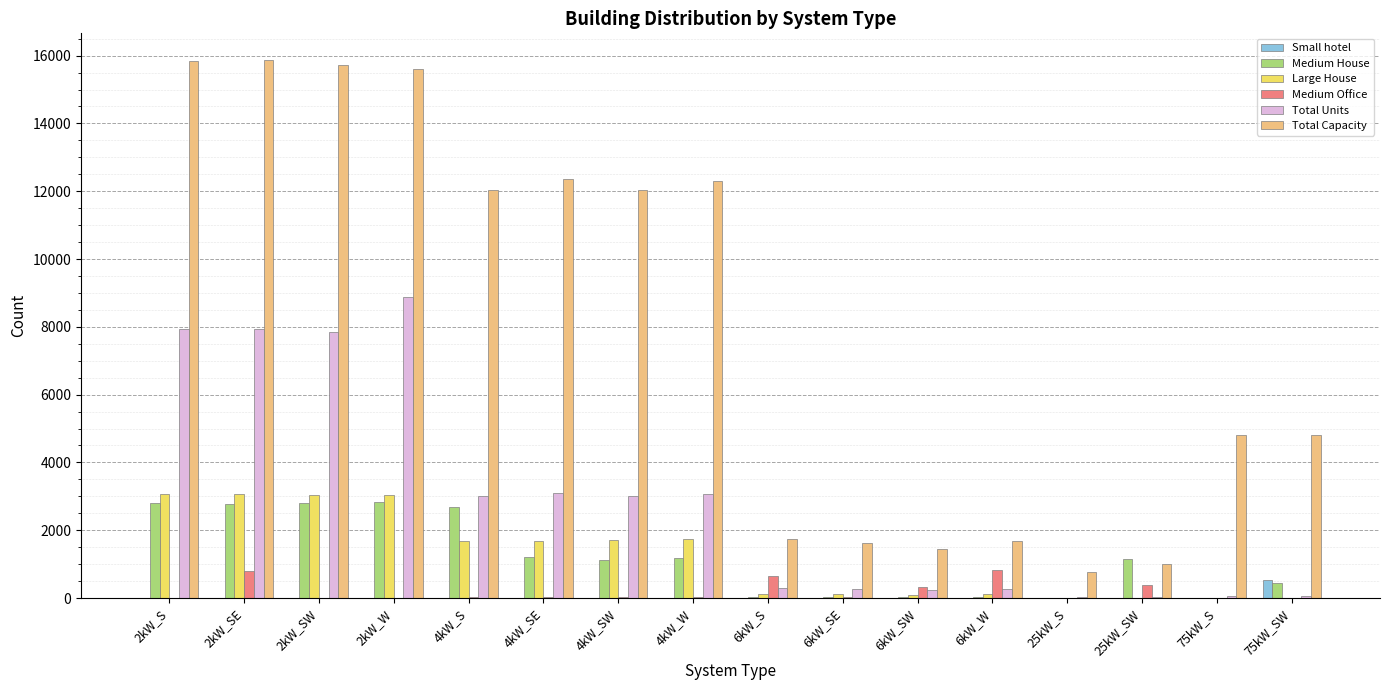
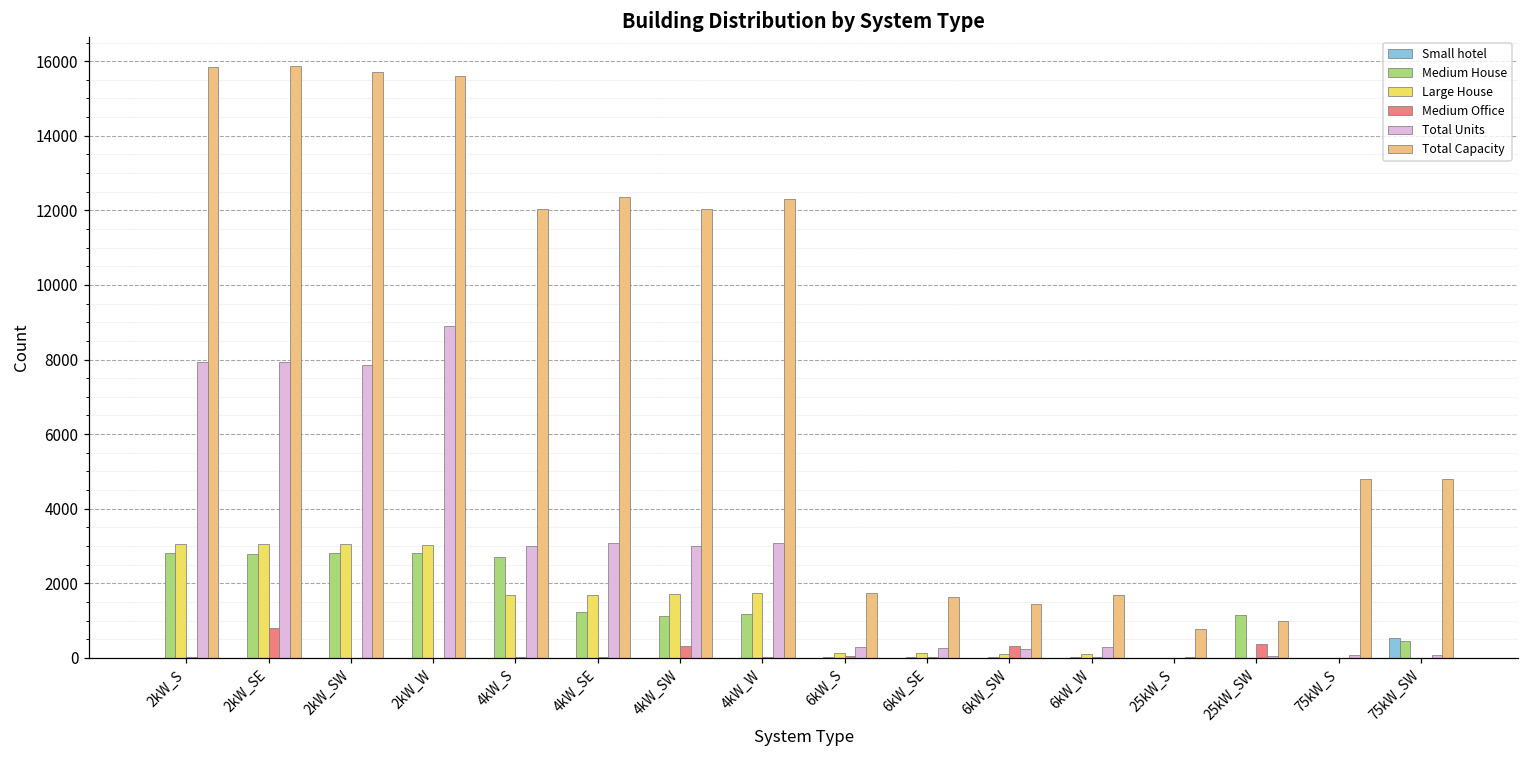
  {
    "Small hotel": {
      "2kW_S": 0,
      "2kW_SE": 0,
      "2kW_SW": 0,
      "2kW_W": 0,
      "4kW_SW": 0,
      "4kW_W": 0,
      "6kW_SE": 0,
      "6kW_SW": 0,
      "6kW_W": 0,
      "25kW_S": 0,
      "75kW_S": 0,
      "75kW_SW": 500
    },
    "Medium House": {
      "2kW_S": 2800,
      "2kW_SE": 2800,
      "2kW_SW": 2800,
      "2kW_W": 2800,
      "4kW_S": 2700,
      "4kW_SE": 1200,
      "4kW_SW": 1100,
      "4kW_W": 1200,
      "25kW_S": 0,
      "25kW_SW": 1200,
      "75kW_S": 0,
      "75kW_SW": 400
    },
    "Medium Office": {
      "2kW_SE": 800,
-     "4kW_SW": 0,
-     "6kW_S": 700,
+     "4kW_SW": 300,
+     "6kW_S": 0,
      "6kW_SW": 300,
-     "6kW_W": 800,
+     "6kW_W": 0,
      "25kW_SW": 400,
      "75kW_SW": 0
    },
    "Total Units": {
      "2kW_S": 7900,
      "2kW_SE": 7900,
      "2kW_SW": 7900,
      "2kW_W": 8900,
      "4kW_S": 3000,
      "4kW_SE": 3100,
      "4kW_SW": 3000,
      "4kW_W": 3100,
      "6kW_S": 300,
      "6kW_SE": 300,
      "6kW_SW": 200,
      "6kW_W": 300
    }
  }
